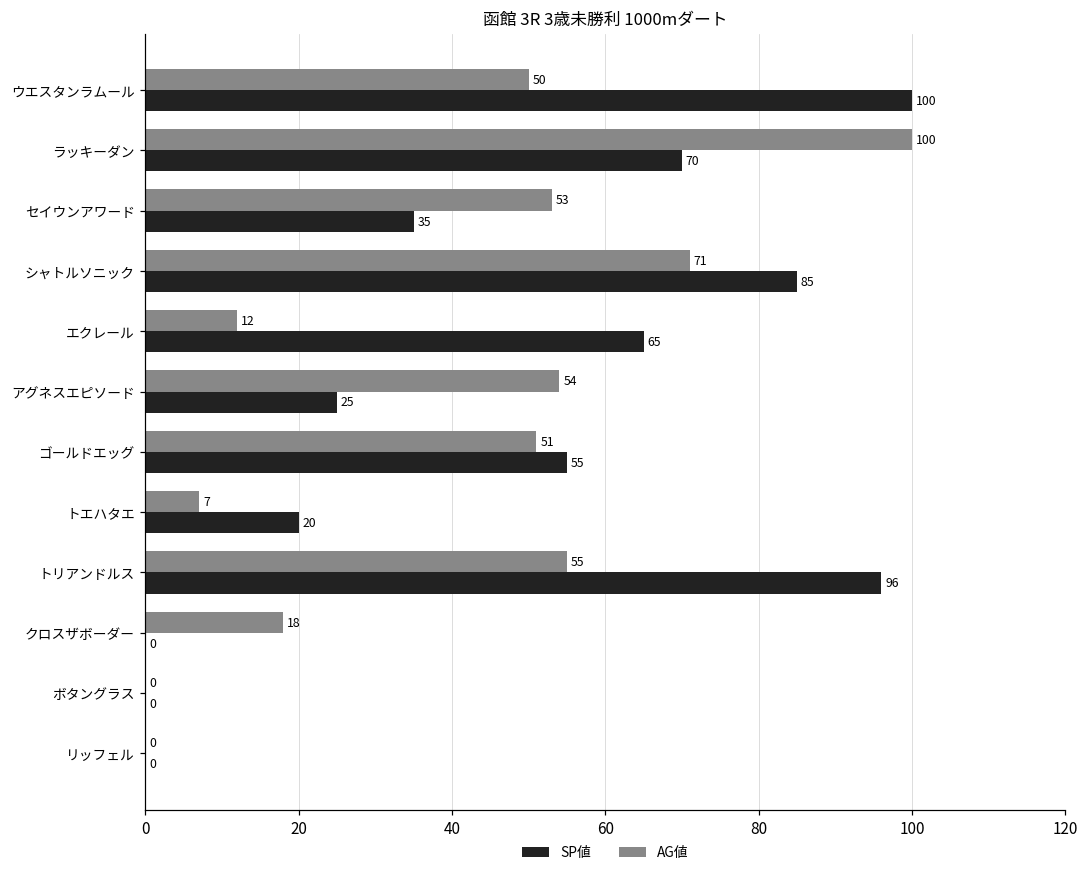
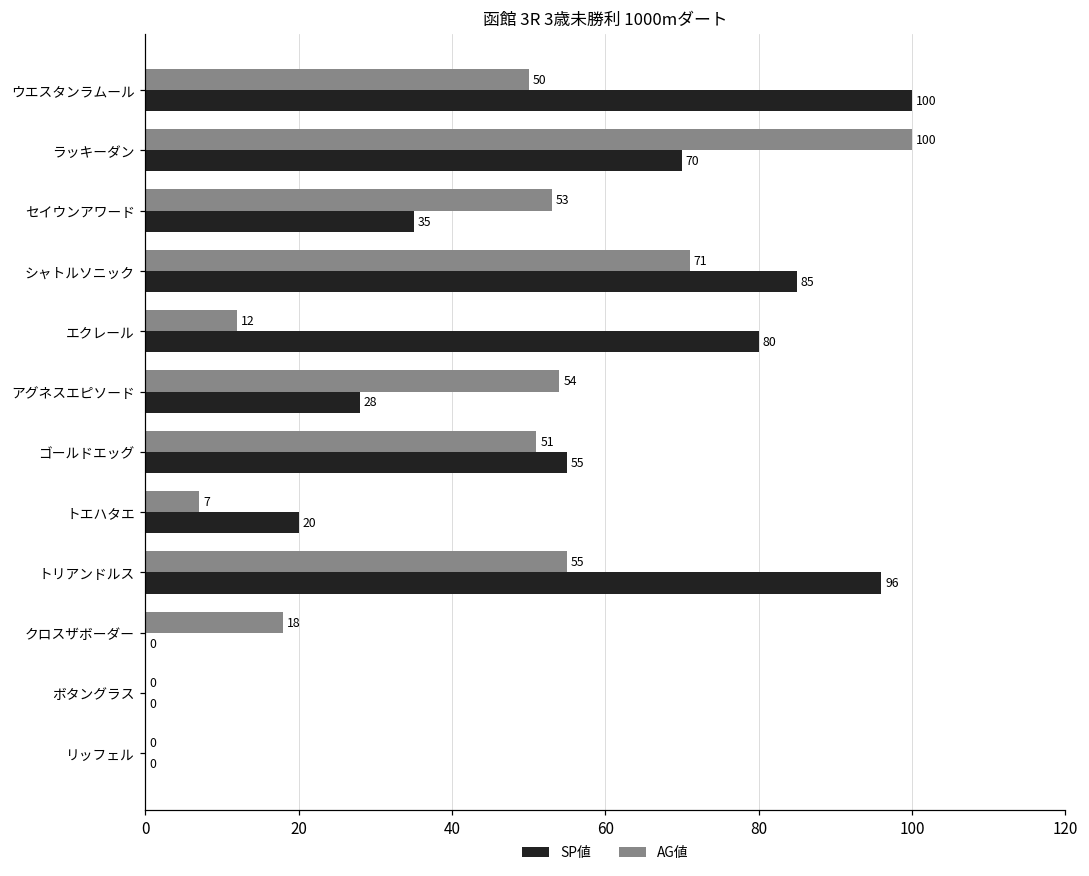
  {
    "SP値": {
      "ウエスタンラムール": 100,
      "ラッキーダン": 70,
      "セイウンアワード": 35,
      "シャトルソニック": 85,
-     "エクレール": 65,
-     "アグネスエピソード": 25,
+     "エクレール": 80,
+     "アグネスエピソード": 28,
      "ゴールドエッグ": 55,
      "トエハタエ": 20,
      "トリアンドルス": 96,
      "クロスザボーダー": 0,
      "ボタングラス": 0,
      "リッフェル": 0
    },
    "AG値": {
      "ウエスタンラムール": 50,
      "ラッキーダン": 100,
      "セイウンアワード": 53,
      "シャトルソニック": 71,
      "エクレール": 12,
      "アグネスエピソード": 54,
      "ゴールドエッグ": 51,
      "トエハタエ": 7,
      "トリアンドルス": 55,
      "クロスザボーダー": 18,
      "ボタングラス": 0,
      "リッフェル": 0
    }
  }
